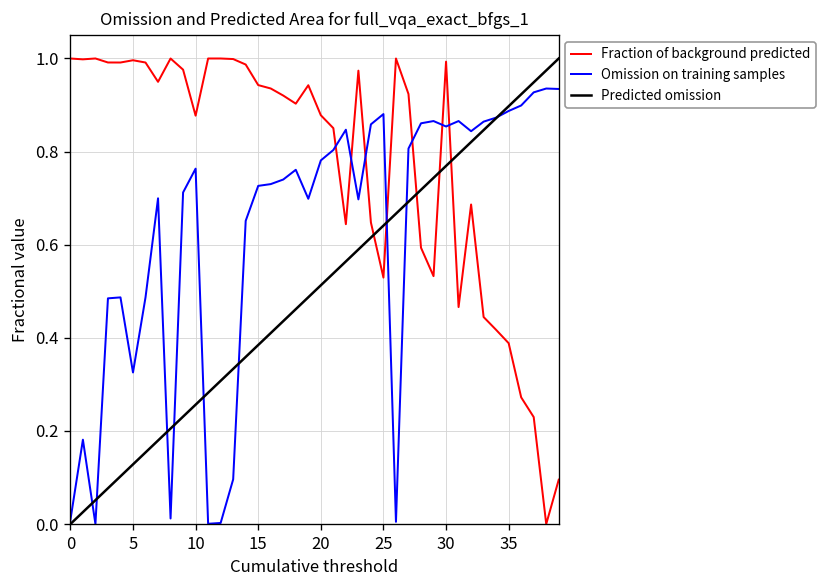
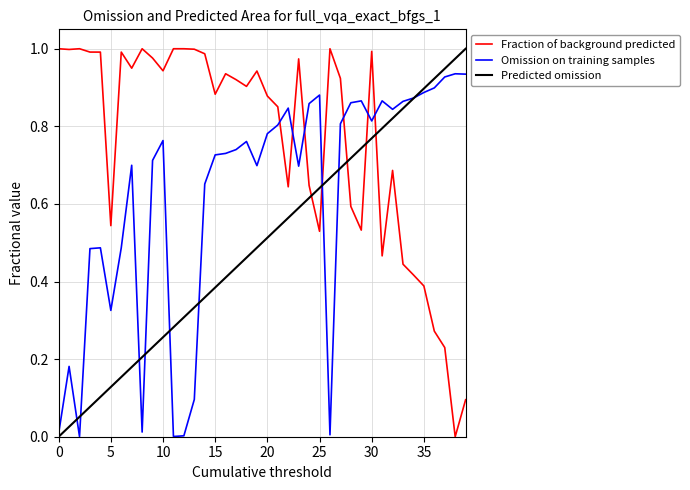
  {
    "Fraction of background predicted": {
      "0": 1.00,
-     "5": 1.00,
-     "10": 0.88,
-     "15": 0.94,
+     "5": 0.54,
+     "10": 0.94,
+     "15": 0.88,
      "20": 0.88,
      "25": 0.53,
      "30": 0.99,
      "35": 0.39
    },
    "Omission on training samples": {
      "0": 0.01,
      "5": 0.33,
      "10": 0.76,
      "15": 0.73,
      "20": 0.78,
      "25": 0.88,
-     "30": 0.85,
+     "30": 0.81,
      "35": 0.89
    },
    "Predicted omission": {
      "0": 0.00
    }
  }
